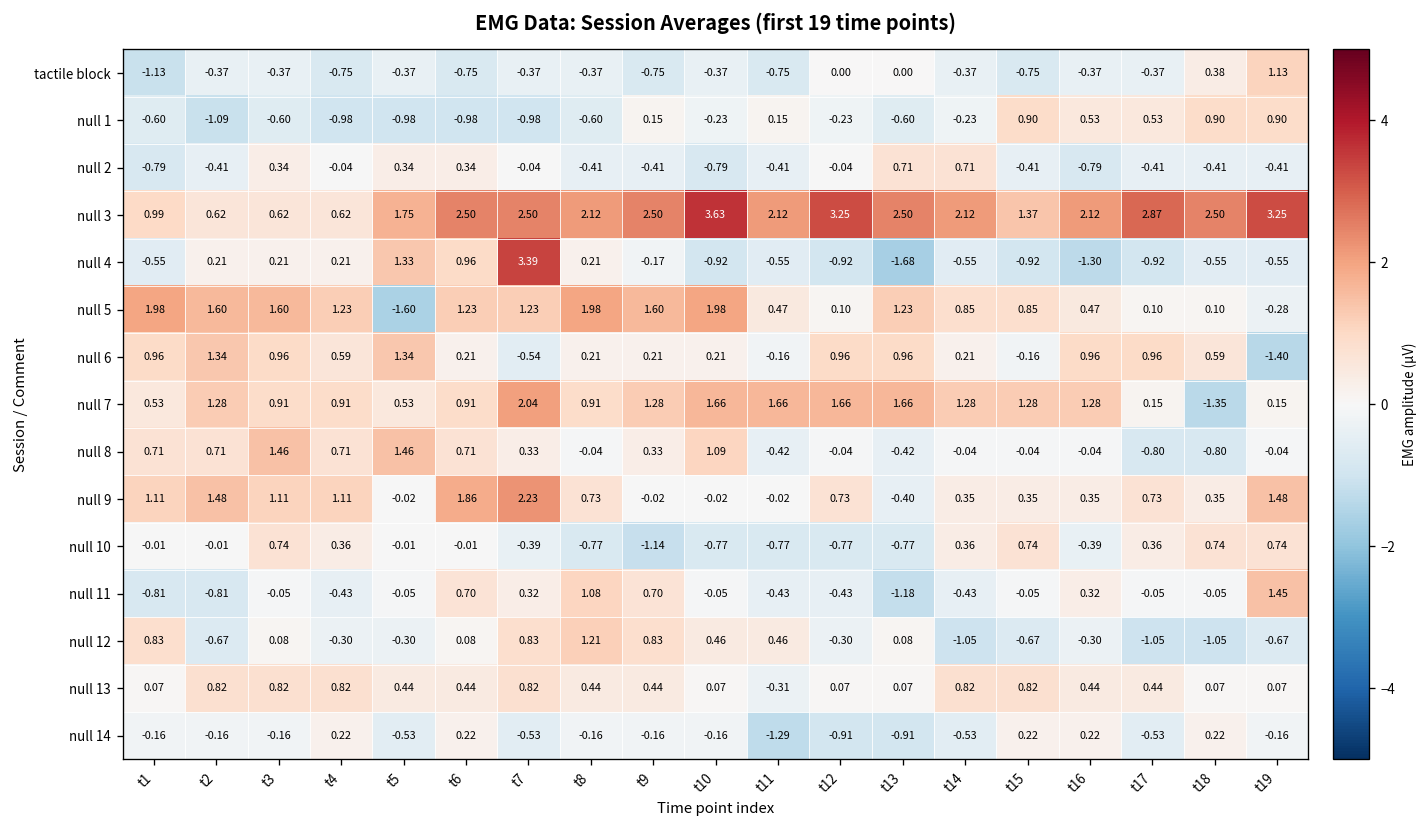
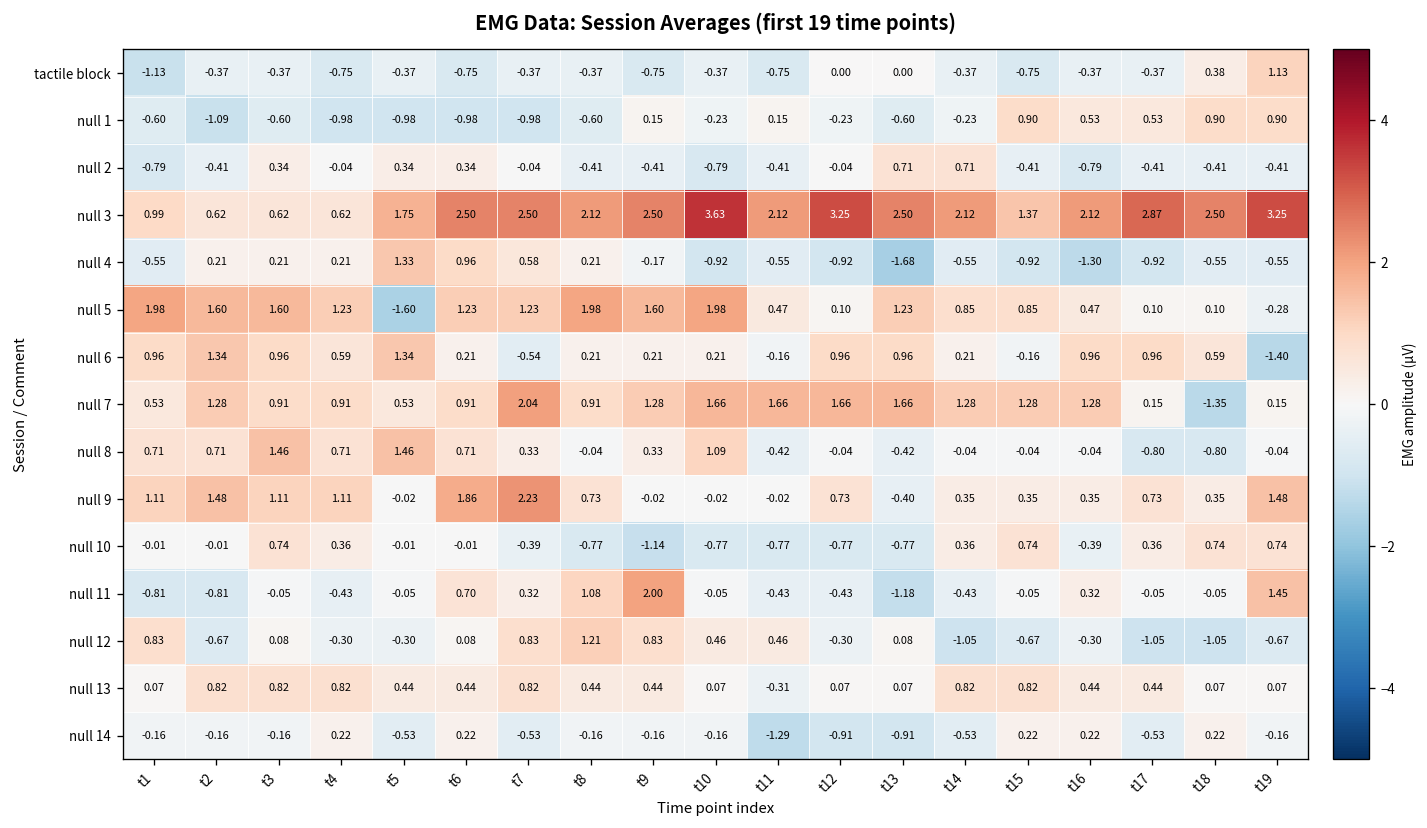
  {
    "null 4": {
      "t1": -0.55,
      "t2": 0.21,
      "t3": 0.21,
      "t4": 0.21,
      "t5": 1.33,
      "t6": 0.96,
-     "t7": 3.39,
+     "t7": 0.58,
      "t8": 0.21,
      "t9": -0.17,
      "t10": -0.92,
      "t11": -0.55,
      "t12": -0.92,
      "t13": -1.68,
      "t14": -0.55,
      "t15": -0.92,
      "t16": -1.30,
      "t17": -0.92,
      "t18": -0.55,
      "t19": -0.55
    },
    "null 11": {
      "t1": -0.81,
      "t2": -0.81,
      "t3": -0.05,
      "t4": -0.43,
      "t5": -0.05,
      "t6": 0.70,
      "t7": 0.32,
      "t8": 1.08,
-     "t9": 0.70,
+     "t9": 2.00,
      "t10": -0.05,
      "t11": -0.43,
      "t12": -0.43,
      "t13": -1.18,
      "t14": -0.43,
      "t15": -0.05,
      "t16": 0.32,
      "t17": -0.05,
      "t18": -0.05,
      "t19": 1.45
    }
  }
